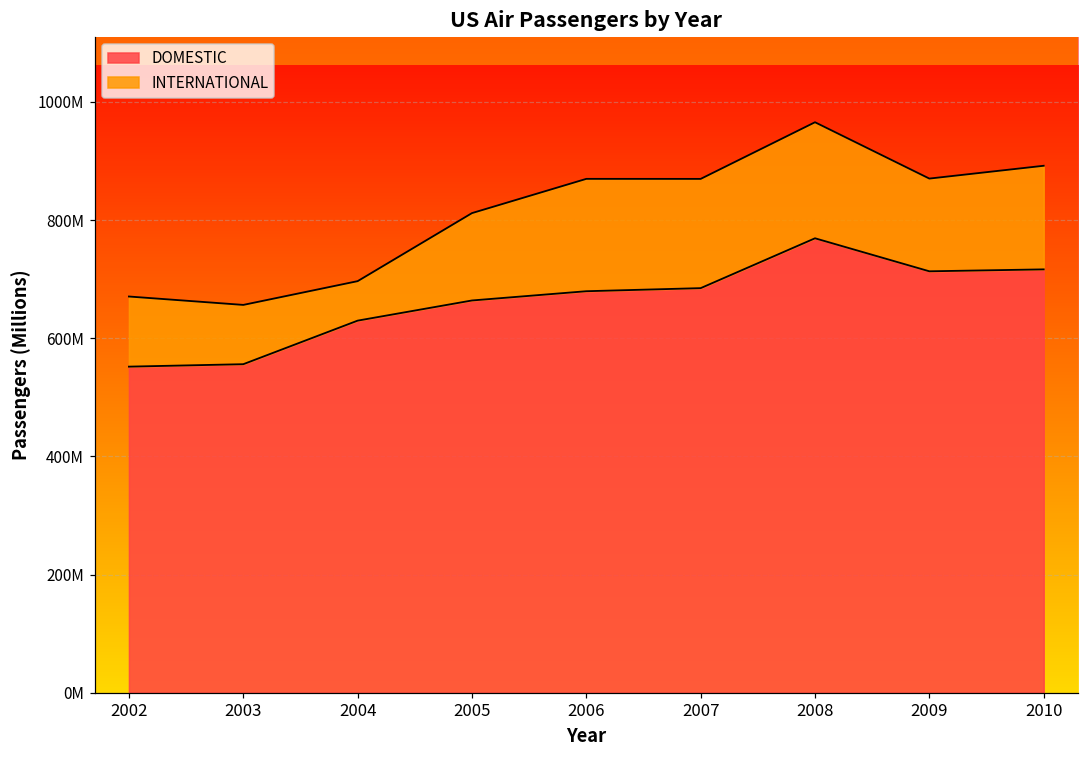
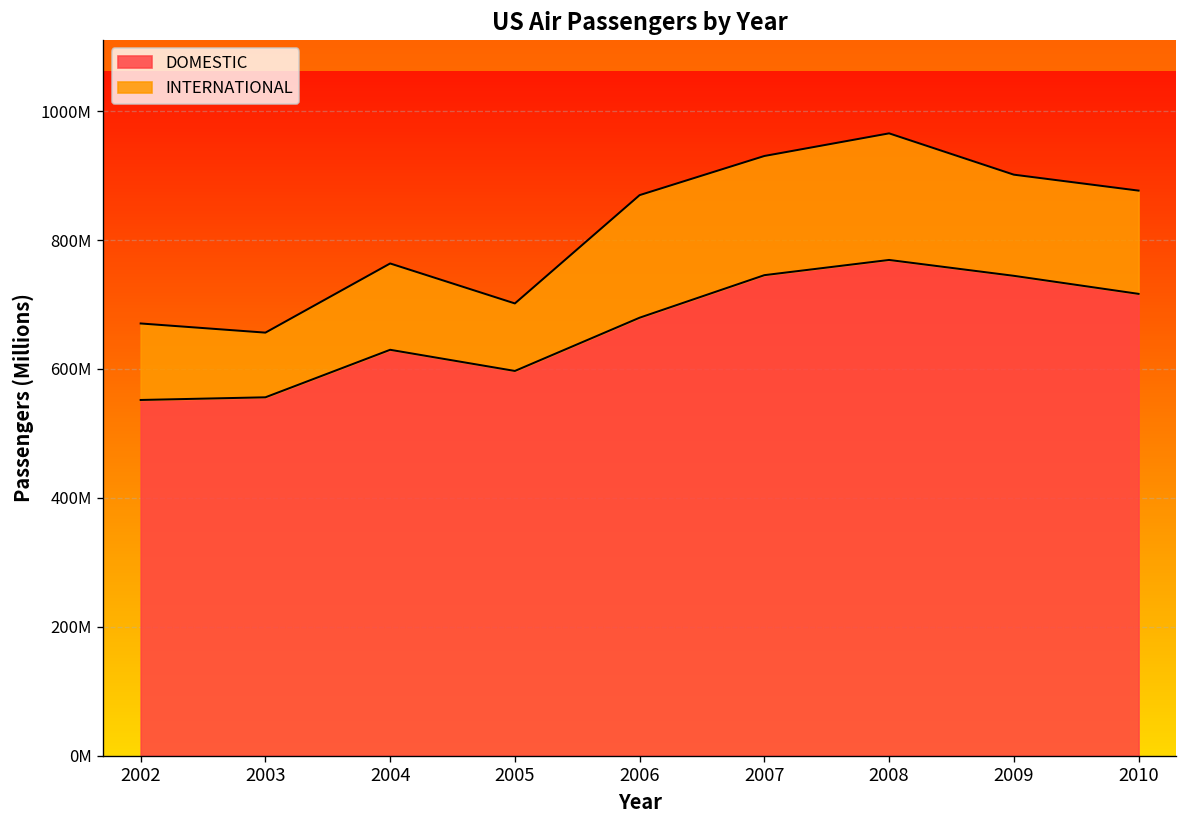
  {
    "DOMESTIC": {
      "2002": 550000000,
      "2003": 560000000,
      "2004": 630000000,
-     "2005": 660000000,
+     "2005": 600000000,
      "2006": 680000000,
-     "2007": 680000000,
+     "2007": 750000000,
      "2008": 770000000,
-     "2009": 710000000,
+     "2009": 740000000,
      "2010": 720000000
    },
    "INTERNATIONAL": {
      "2002": 120000000,
      "2003": 100000000,
-     "2004": 70000000,
-     "2005": 150000000,
+     "2004": 130000000,
+     "2005": 100000000,
      "2006": 190000000,
      "2007": 180000000,
      "2008": 200000000,
      "2009": 160000000,
-     "2010": 180000000
+     "2010": 160000000
    }
  }
